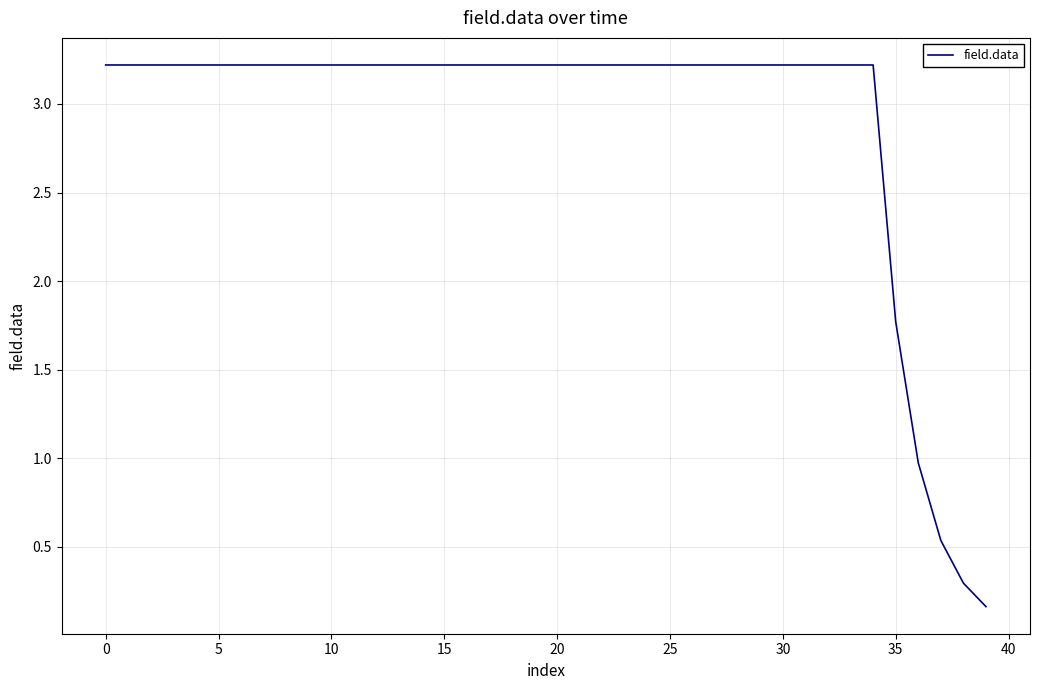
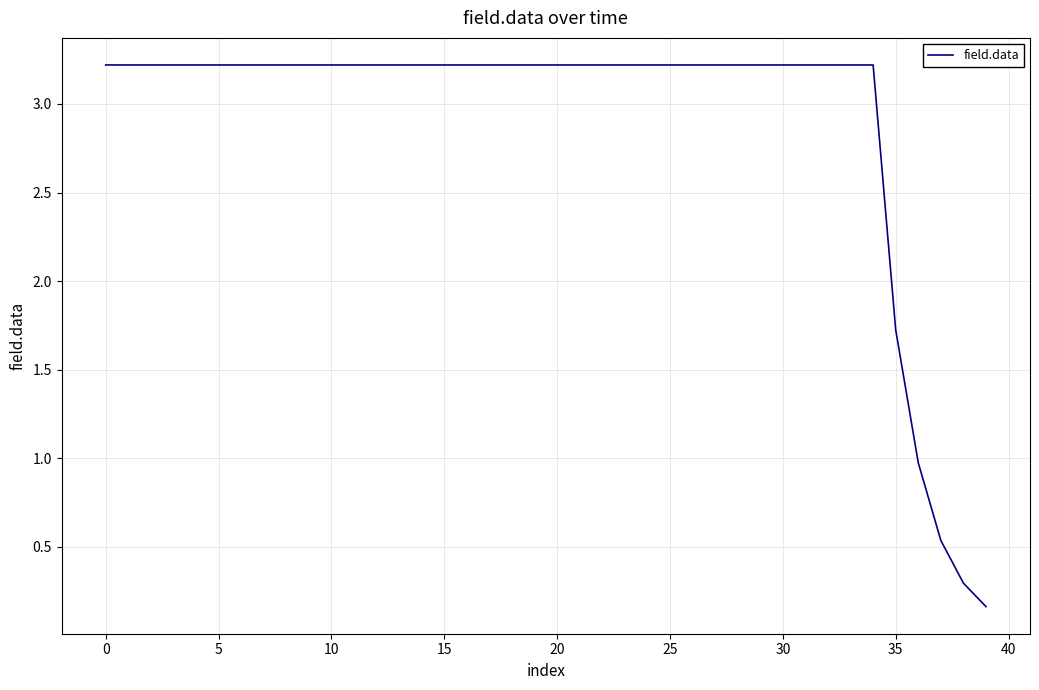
  {
    "0": 3.22,
    "5": 3.22,
    "10": 3.22,
    "15": 3.22,
    "20": 3.22,
    "25": 3.22,
    "30": 3.22,
-   "35": 1.77
+   "35": 1.73
  }
